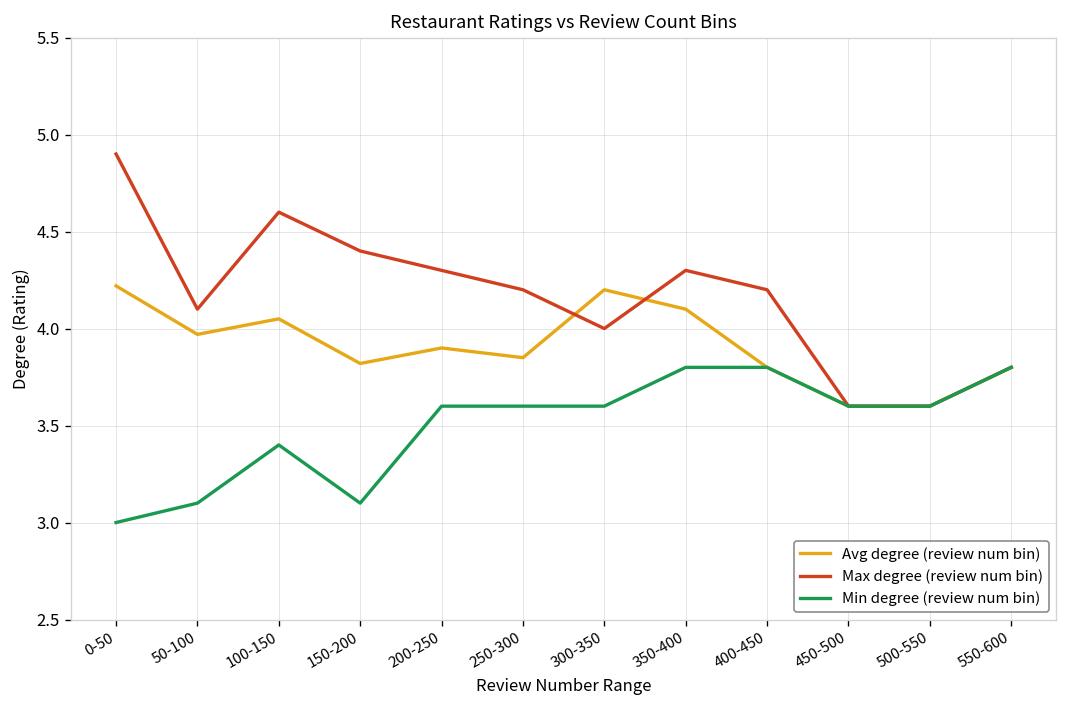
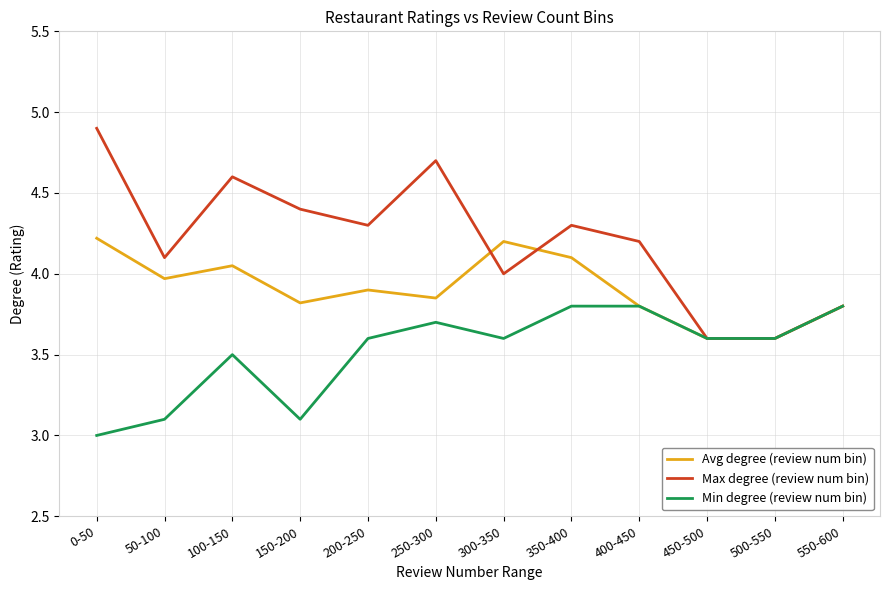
  {
    "Avg degree (review num bin)": {
      "0-50": 4.22,
      "50-100": 3.97,
      "100-150": 4.05,
      "150-200": 3.82,
      "200-250": 3.9,
      "250-300": 3.85,
      "300-350": 4.2,
      "350-400": 4.1
    },
    "Max degree (review num bin)": {
      "0-50": 4.9,
      "50-100": 4.1,
      "100-150": 4.6,
      "150-200": 4.4,
      "200-250": 4.3,
-     "250-300": 4.2,
+     "250-300": 4.7,
      "300-350": 4.0,
      "350-400": 4.3,
      "400-450": 4.2
    },
    "Min degree (review num bin)": {
      "0-50": 3.0,
      "50-100": 3.1,
-     "100-150": 3.4,
+     "100-150": 3.5,
      "150-200": 3.1,
      "200-250": 3.6,
-     "250-300": 3.6,
+     "250-300": 3.7,
      "300-350": 3.6,
      "350-400": 3.8
    }
  }
